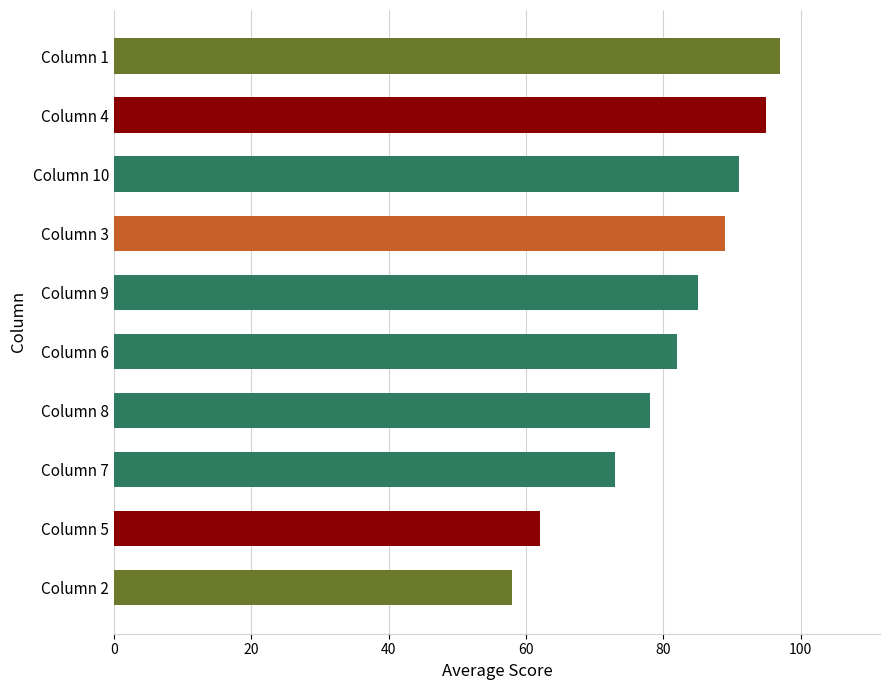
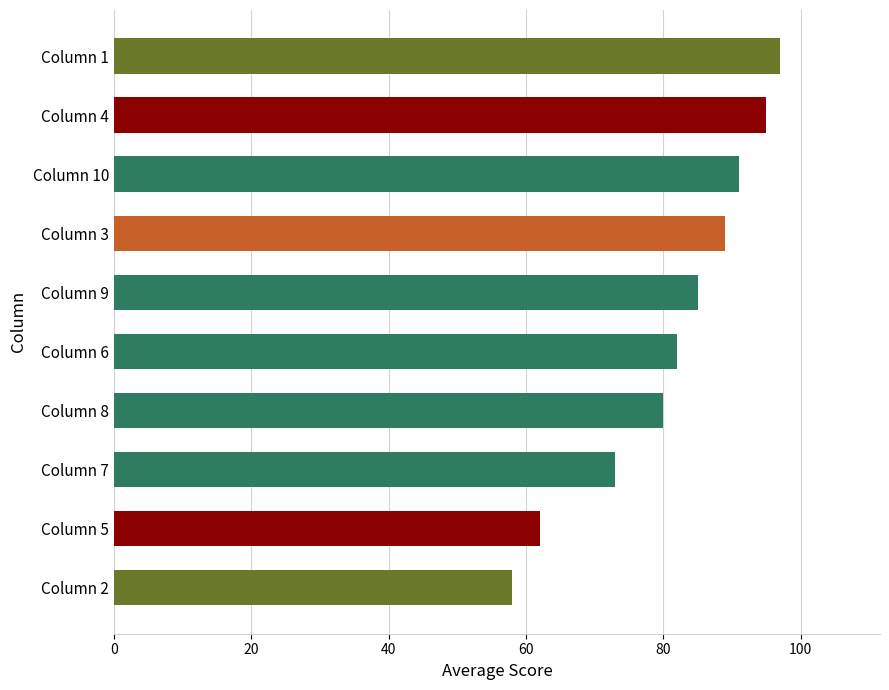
  {
    "Column 1": 97,
    "Column 4": 95,
    "Column 10": 91,
    "Column 3": 89,
    "Column 9": 85,
    "Column 6": 82,
-   "Column 8": 78,
+   "Column 8": 80,
    "Column 7": 73,
    "Column 5": 62,
    "Column 2": 58
  }
